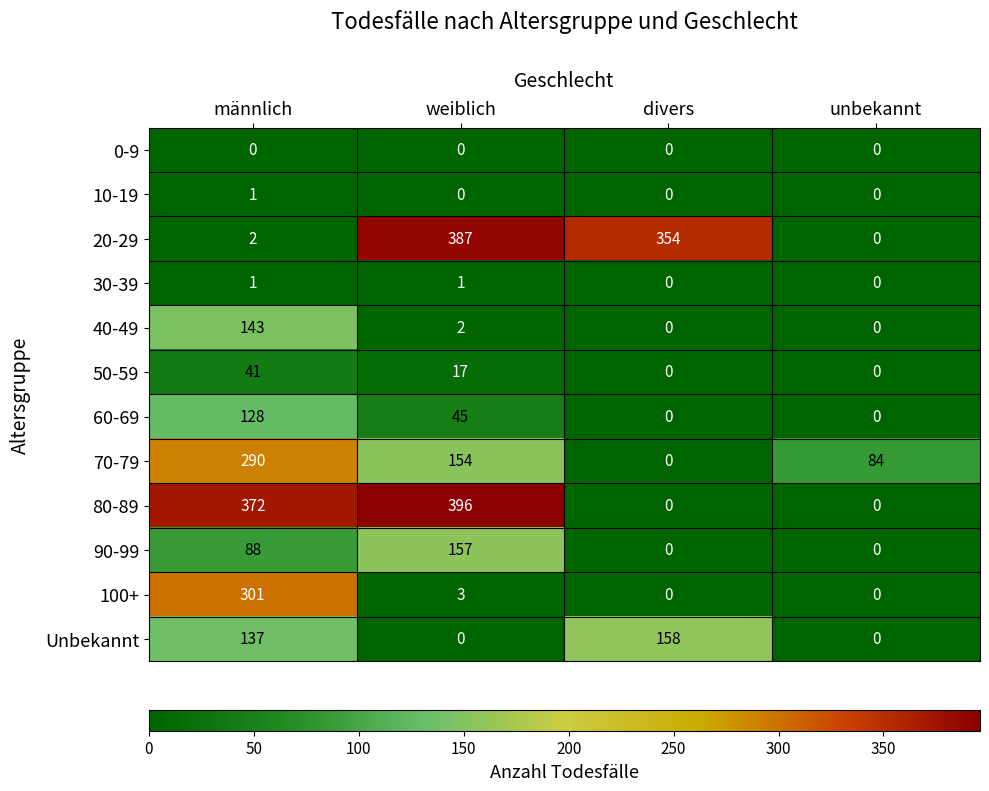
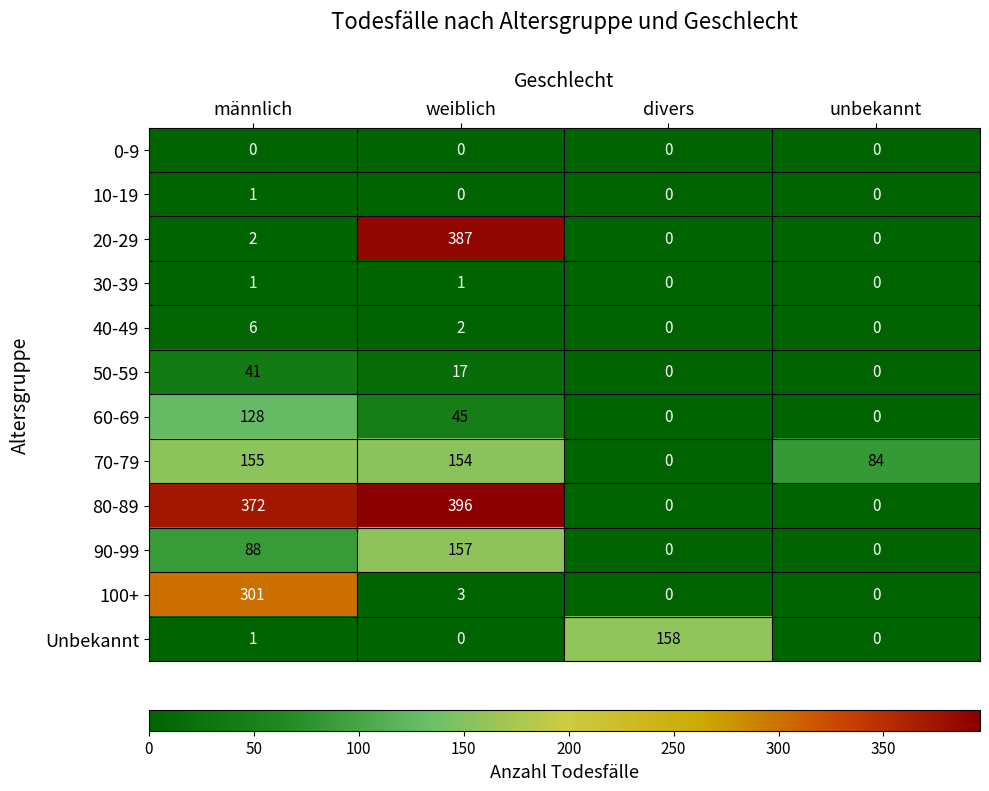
  {
    "0-9": {
      "männlich": 0,
      "weiblich": 0,
      "divers": 0,
      "unbekannt": 0
    },
    "10-19": {
      "männlich": 1,
      "weiblich": 0,
      "divers": 0,
      "unbekannt": 0
    },
    "20-29": {
      "männlich": 2,
      "weiblich": 387,
-     "divers": 354,
+     "divers": 0,
      "unbekannt": 0
    },
    "30-39": {
      "männlich": 1,
      "weiblich": 1,
      "divers": 0,
      "unbekannt": 0
    },
    "40-49": {
-     "männlich": 143,
+     "männlich": 6,
      "weiblich": 2,
      "divers": 0,
      "unbekannt": 0
    },
    "50-59": {
      "männlich": 41,
      "weiblich": 17,
      "divers": 0,
      "unbekannt": 0
    },
    "60-69": {
      "männlich": 128,
      "weiblich": 45,
      "divers": 0,
      "unbekannt": 0
    },
    "70-79": {
-     "männlich": 290,
+     "männlich": 155,
      "weiblich": 154,
      "divers": 0,
      "unbekannt": 84
    },
    "80-89": {
      "männlich": 372,
      "weiblich": 396,
      "divers": 0,
      "unbekannt": 0
    },
    "90-99": {
      "männlich": 88,
      "weiblich": 157,
      "divers": 0,
      "unbekannt": 0
    },
    "100+": {
      "männlich": 301,
      "weiblich": 3,
      "divers": 0,
      "unbekannt": 0
    },
    "Unbekannt": {
-     "männlich": 137,
+     "männlich": 1,
      "weiblich": 0,
      "divers": 158,
      "unbekannt": 0
    }
  }
